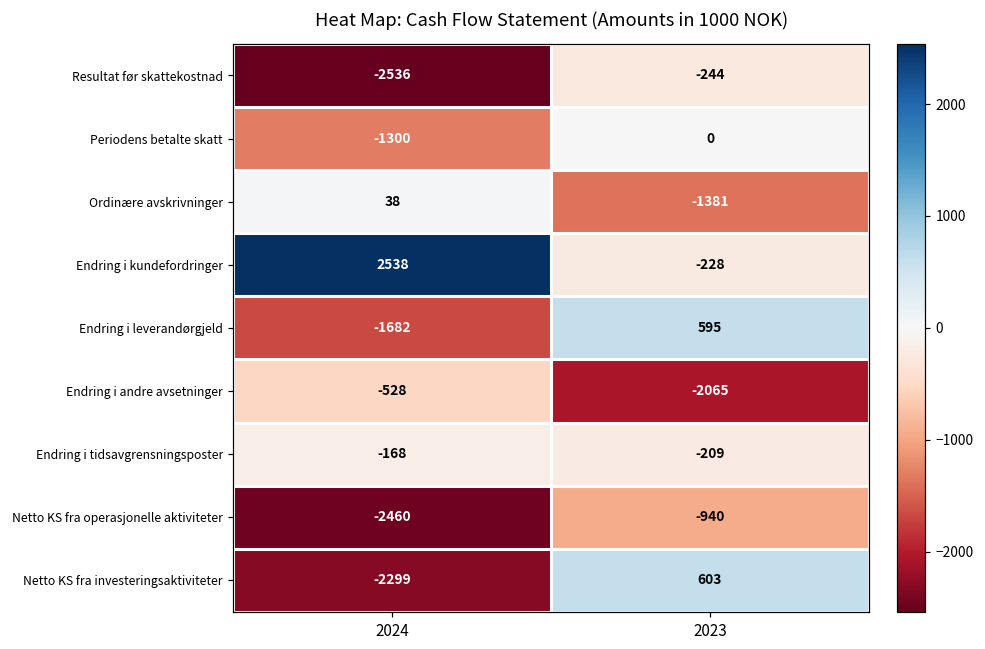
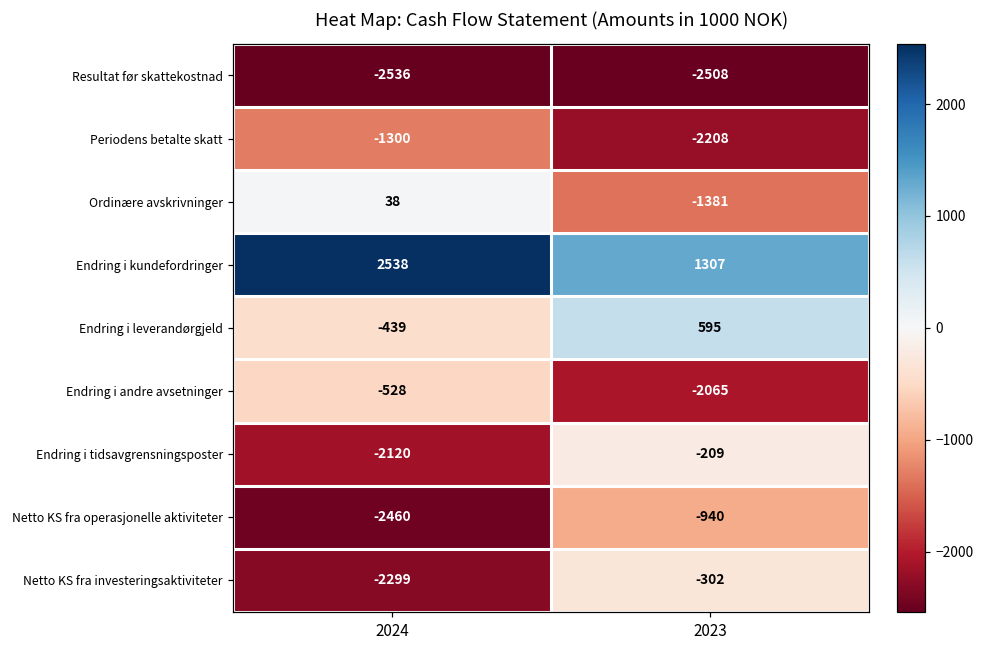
  {
    "Resultat før skattekostnad": {
      "2024": -2536,
-     "2023": -244
+     "2023": -2508
    },
    "Periodens betalte skatt": {
      "2024": -1300,
-     "2023": 0
+     "2023": -2208
    },
    "Ordinære avskrivninger": {
      "2024": 38,
      "2023": -1381
    },
    "Endring i kundefordringer": {
      "2024": 2538,
-     "2023": -228
+     "2023": 1307
    },
    "Endring i leverandørgjeld": {
-     "2024": -1682,
+     "2024": -439,
      "2023": 595
    },
    "Endring i andre avsetninger": {
      "2024": -528,
      "2023": -2065
    },
    "Endring i tidsavgrensningsposter": {
-     "2024": -168,
+     "2024": -2120,
      "2023": -209
    },
    "Netto KS fra operasjonelle aktiviteter": {
      "2024": -2460,
      "2023": -940
    },
    "Netto KS fra investeringsaktiviteter": {
      "2024": -2299,
-     "2023": 603
+     "2023": -302
    }
  }
